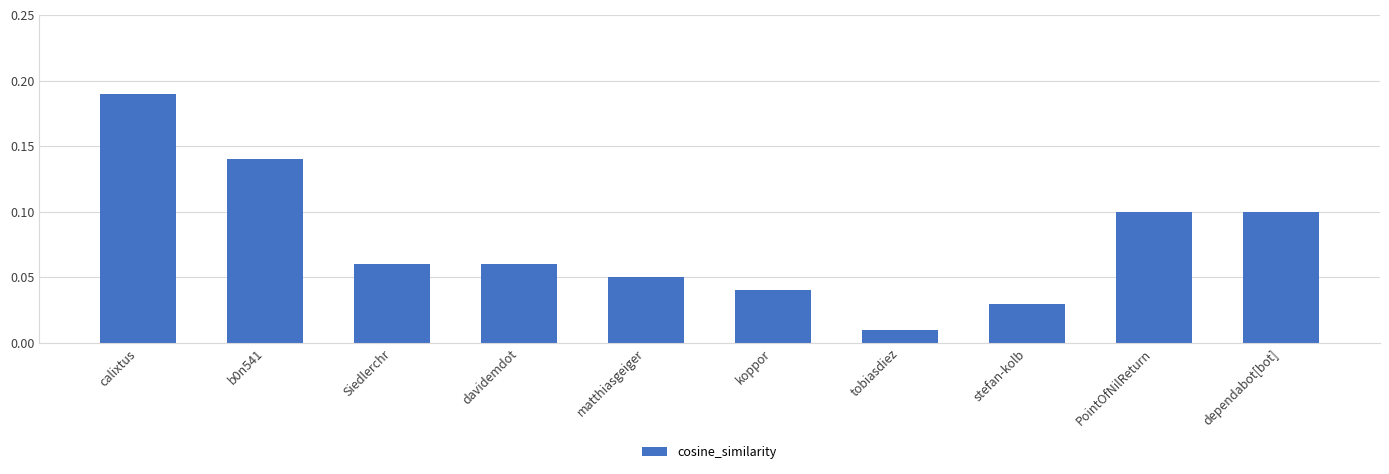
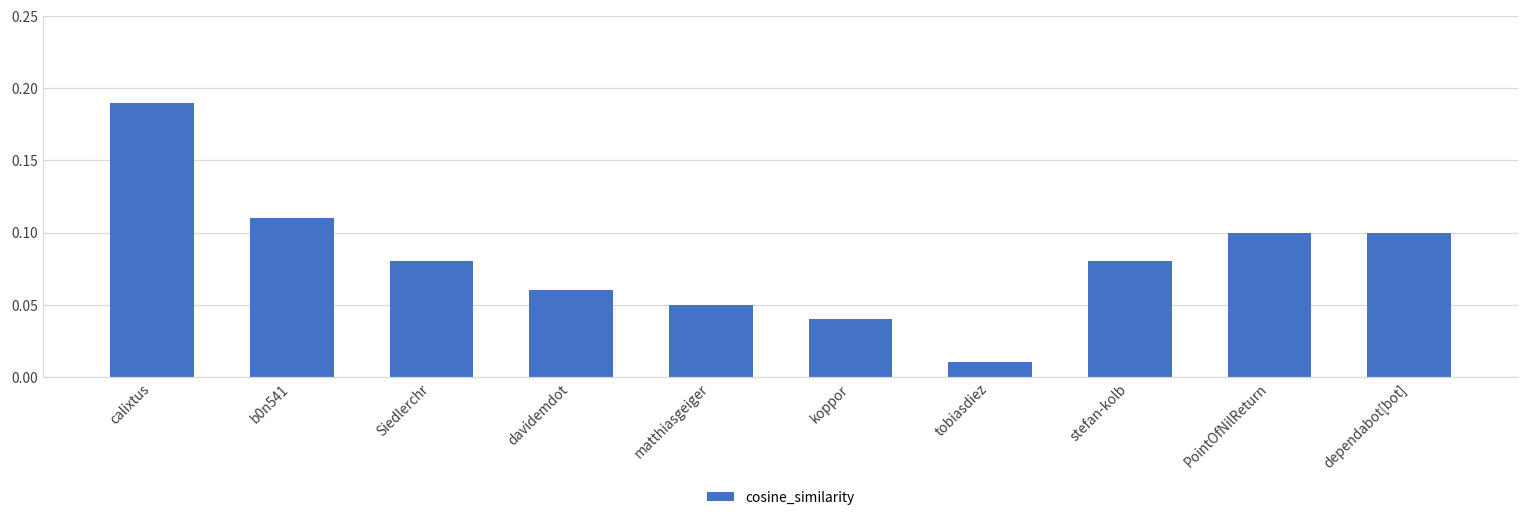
  {
    "calixtus": 0.19,
-   "b0n541": 0.14,
-   "Siedlerchr": 0.06,
+   "b0n541": 0.11,
+   "Siedlerchr": 0.08,
    "davidemdot": 0.06,
    "matthiasgeiger": 0.05,
    "koppor": 0.04,
    "tobiasdiez": 0.01,
-   "stefan-kolb": 0.03,
+   "stefan-kolb": 0.08,
    "PointOfNilReturn": 0.10,
    "dependabot[bot]": 0.10
  }
